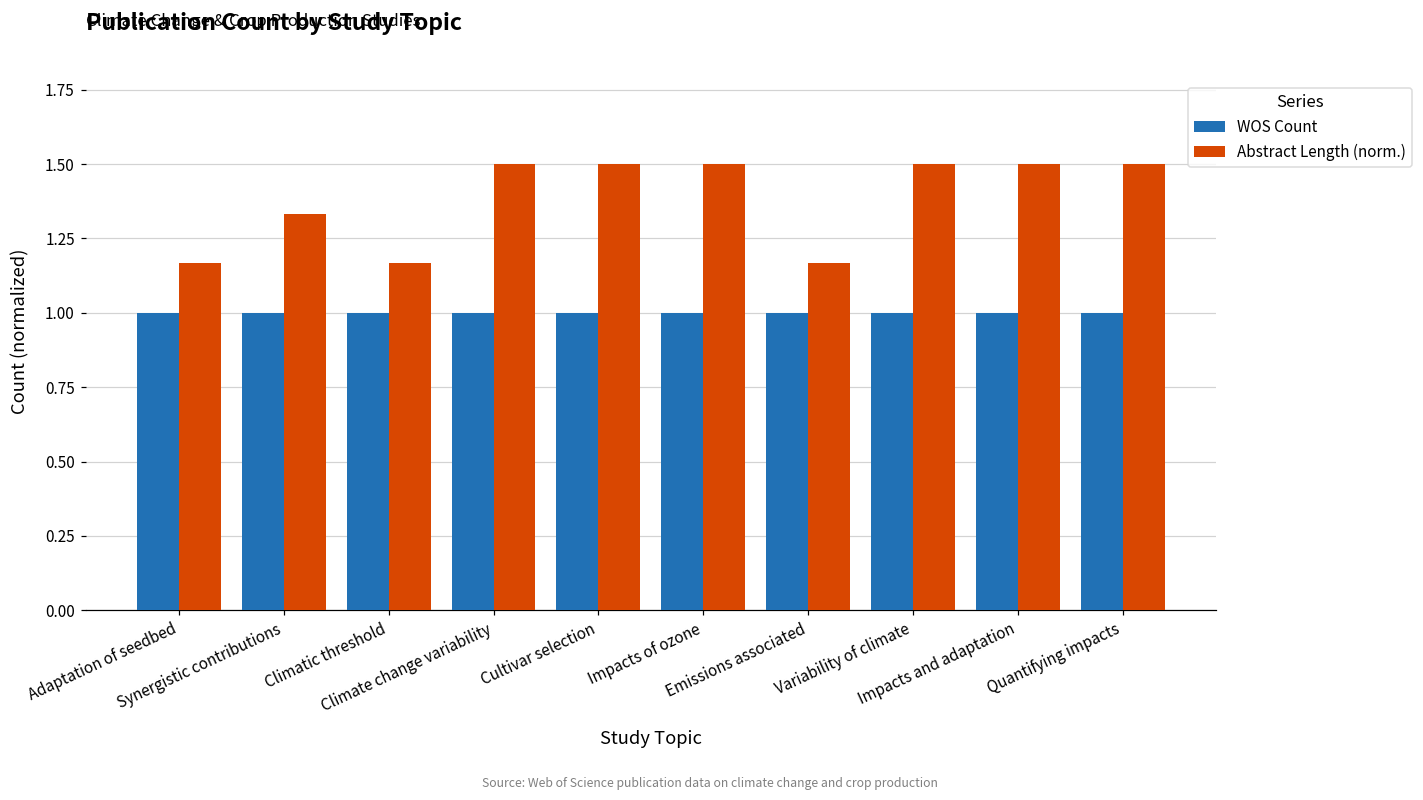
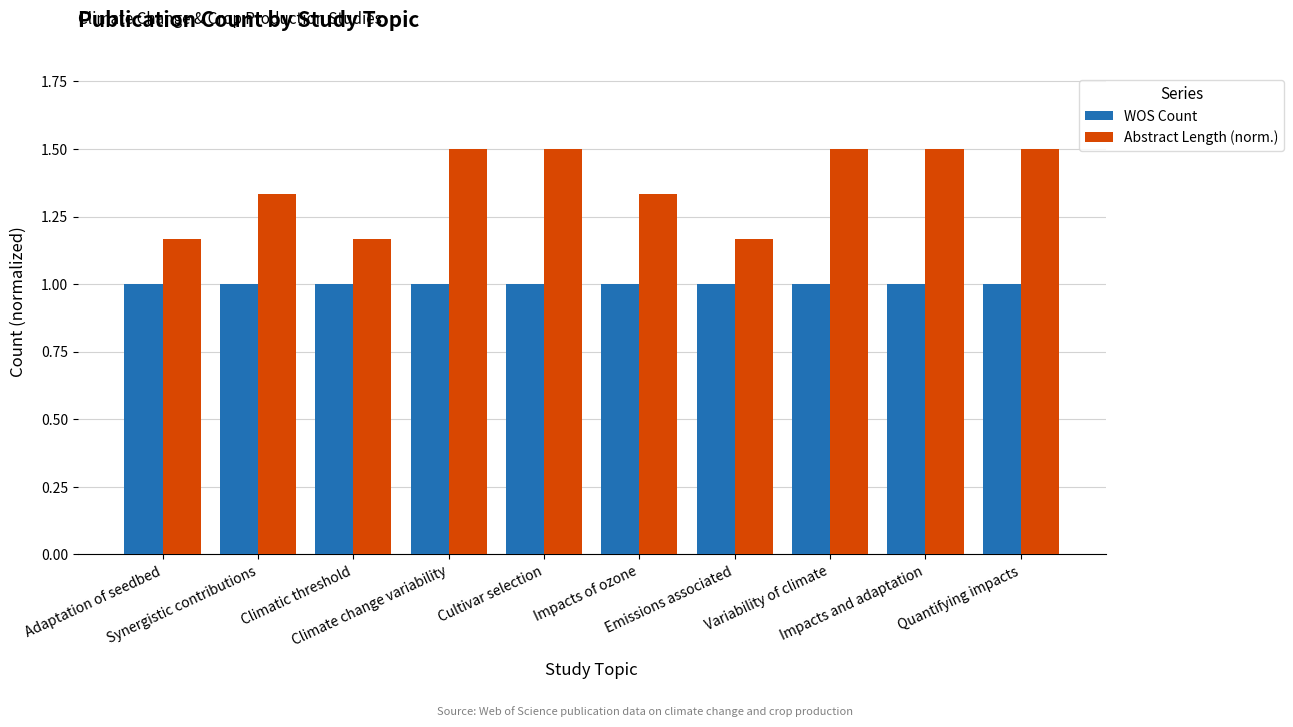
  {
    "WOS Count": {
      "Adaptation of seedbed": 1.00,
      "Synergistic contributions": 1.00,
      "Climatic threshold": 1.00,
      "Climate change variability": 1.00,
      "Cultivar selection": 1.00,
      "Impacts of ozone": 1.00,
      "Emissions associated": 1.00,
      "Variability of climate": 1.00,
      "Impacts and adaptation": 1.00,
      "Quantifying impacts": 1.00
    },
    "Abstract Length (norm.)": {
      "Adaptation of seedbed": 1.17,
      "Synergistic contributions": 1.33,
      "Climatic threshold": 1.17,
      "Climate change variability": 1.50,
      "Cultivar selection": 1.50,
-     "Impacts of ozone": 1.50,
+     "Impacts of ozone": 1.33,
      "Emissions associated": 1.17,
      "Variability of climate": 1.50,
      "Impacts and adaptation": 1.50,
      "Quantifying impacts": 1.50
    }
  }
